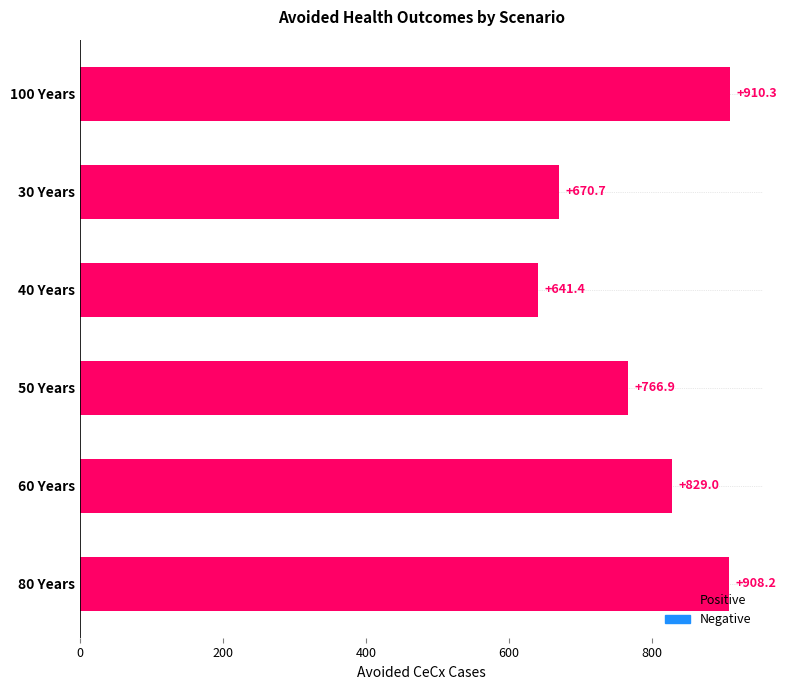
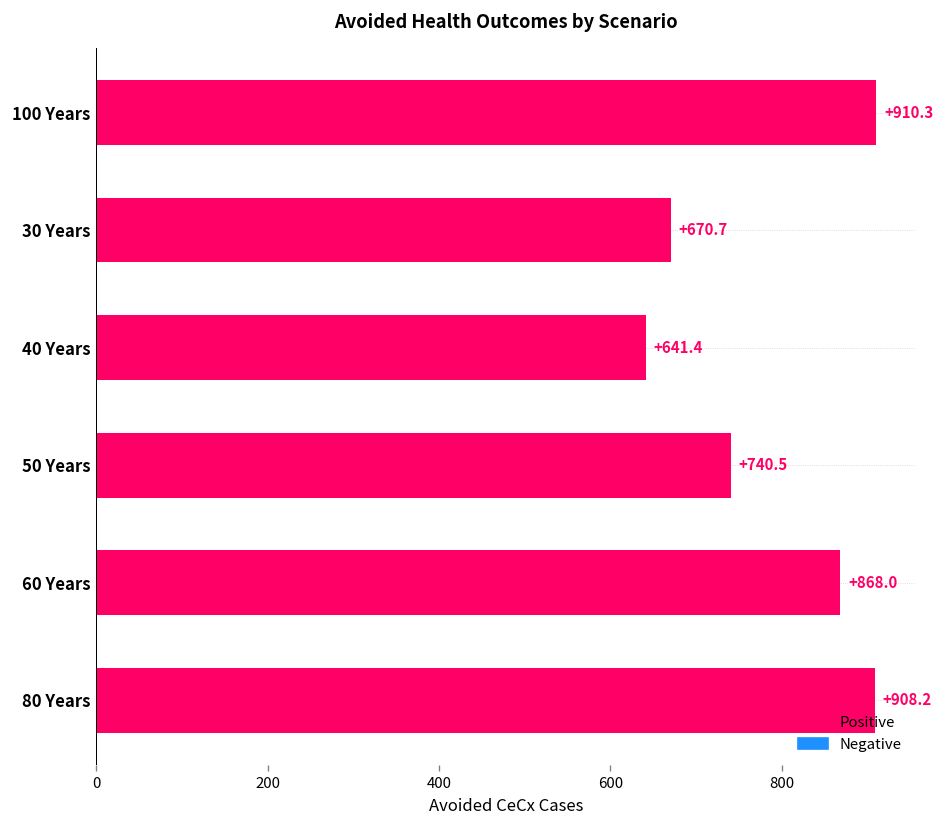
  {
    "100 Years": "+910.3",
    "30 Years": "+670.7",
    "40 Years": "+641.4",
-   "50 Years": "+766.9",
-   "60 Years": "+829.0",
+   "50 Years": "+740.5",
+   "60 Years": "+868.0",
    "80 Years": "+908.2"
  }
